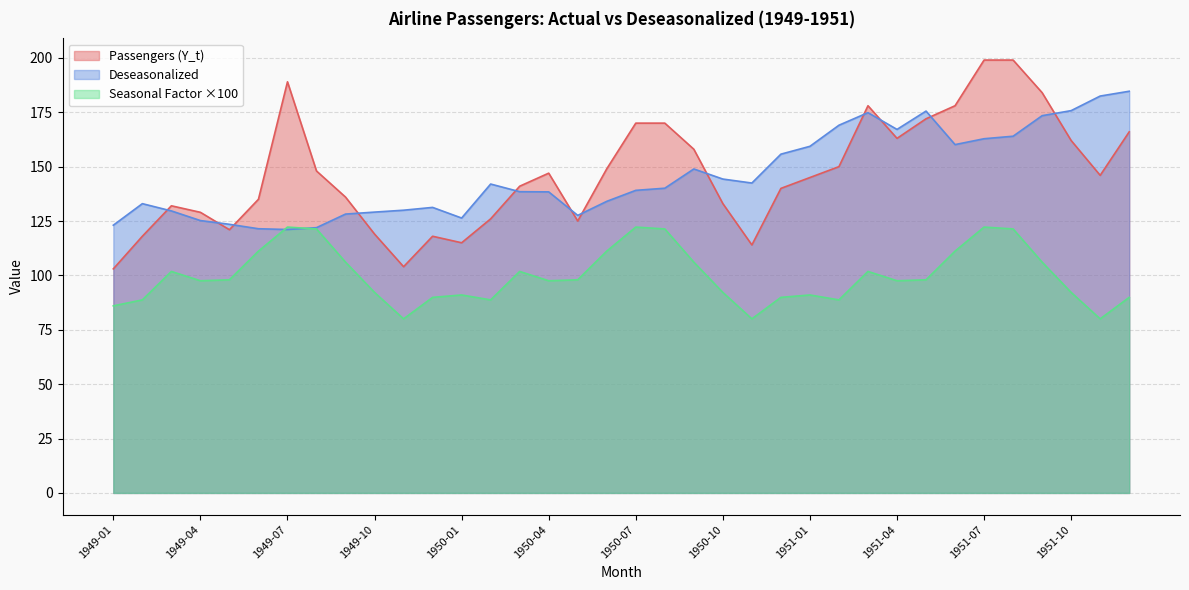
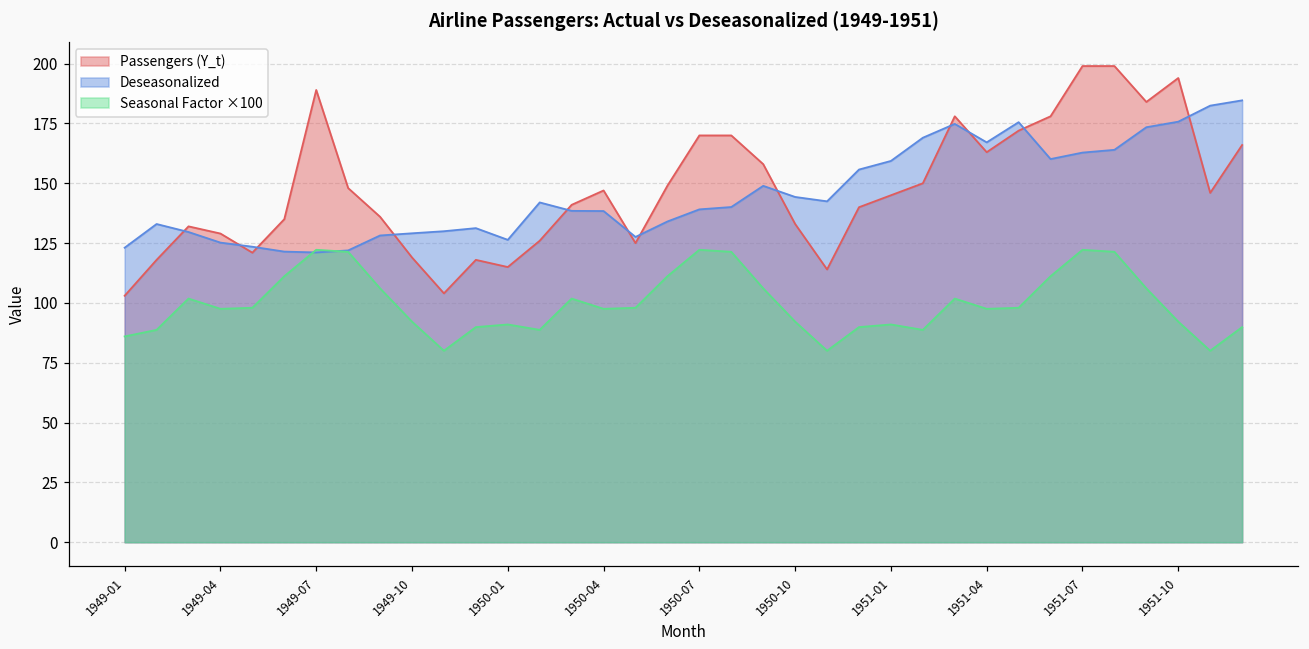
  {
    "Passengers (Y_t)": {
      "1949-01": 103,
      "1949-04": 129,
      "1949-07": 189,
      "1949-10": 119,
      "1950-01": 115,
      "1950-04": 147,
      "1950-07": 170,
      "1950-10": 133,
      "1951-01": 145,
      "1951-04": 163,
      "1951-07": 199,
-     "1951-10": 162
+     "1951-10": 194
    },
    "Deseasonalized": {
      "1949-01": 123,
      "1949-04": 125,
      "1949-10": 129,
      "1950-01": 126,
      "1950-04": 138,
      "1950-07": 139,
      "1950-10": 144,
      "1951-01": 159,
      "1951-04": 167,
      "1951-07": 163,
      "1951-10": 176
    },
    "Seasonal Factor ×100": {
      "1949-01": 86,
      "1949-04": 98,
      "1949-10": 92,
      "1950-01": 91,
      "1950-04": 98,
      "1950-07": 122,
      "1950-10": 92,
      "1951-01": 91,
      "1951-04": 98,
      "1951-07": 122,
      "1951-10": 92
    }
  }
